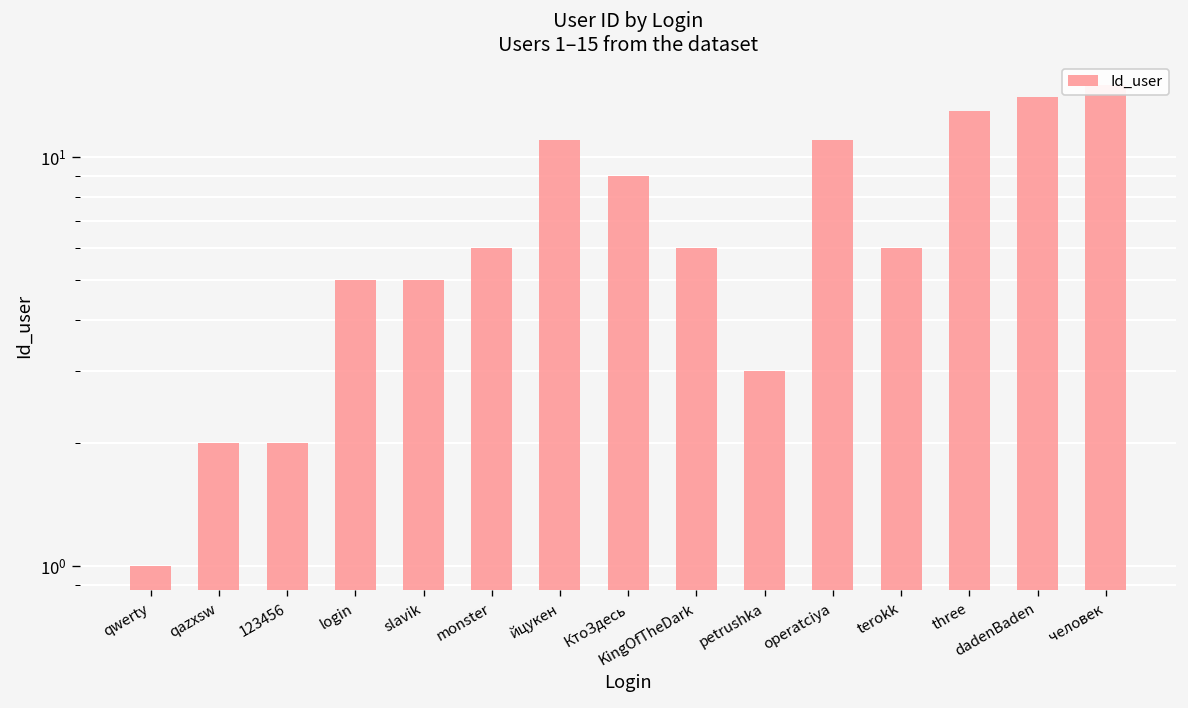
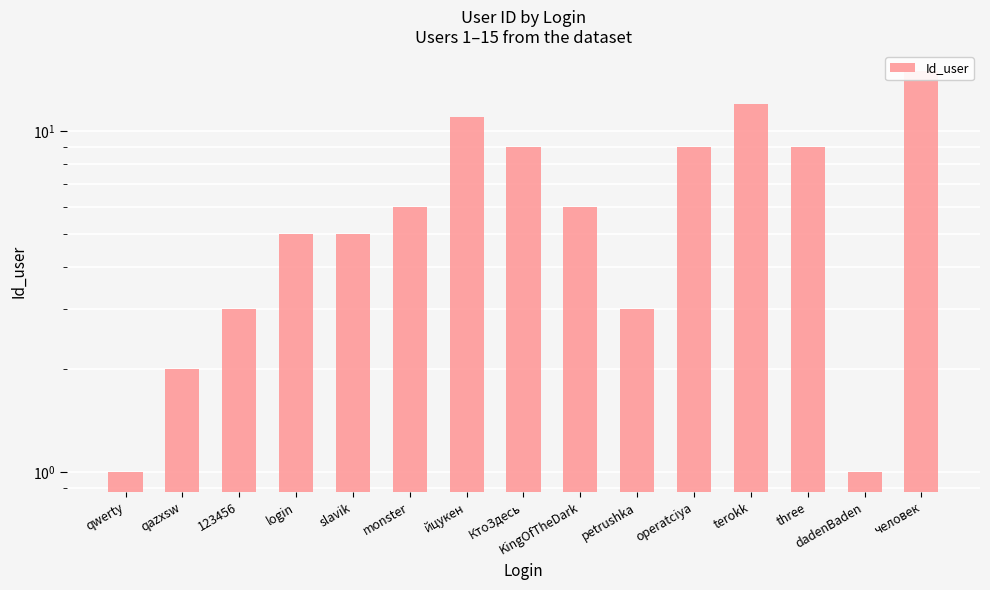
  {
    "qwerty": 1,
    "qazxsw": 2,
-   "123456": 2,
+   "123456": 3,
    "login": 5,
    "slavik": 5,
    "monster": 6,
    "йцукен": 11,
    "КтоЗдесь": 9,
    "KingOfTheDark": 6,
    "petrushka": 3,
-   "operatciya": 11,
-   "terokk": 6,
-   "three": 13,
-   "dadenBaden": 14
+   "operatciya": 9,
+   "terokk": 12,
+   "three": 9,
+   "dadenBaden": 1
  }
